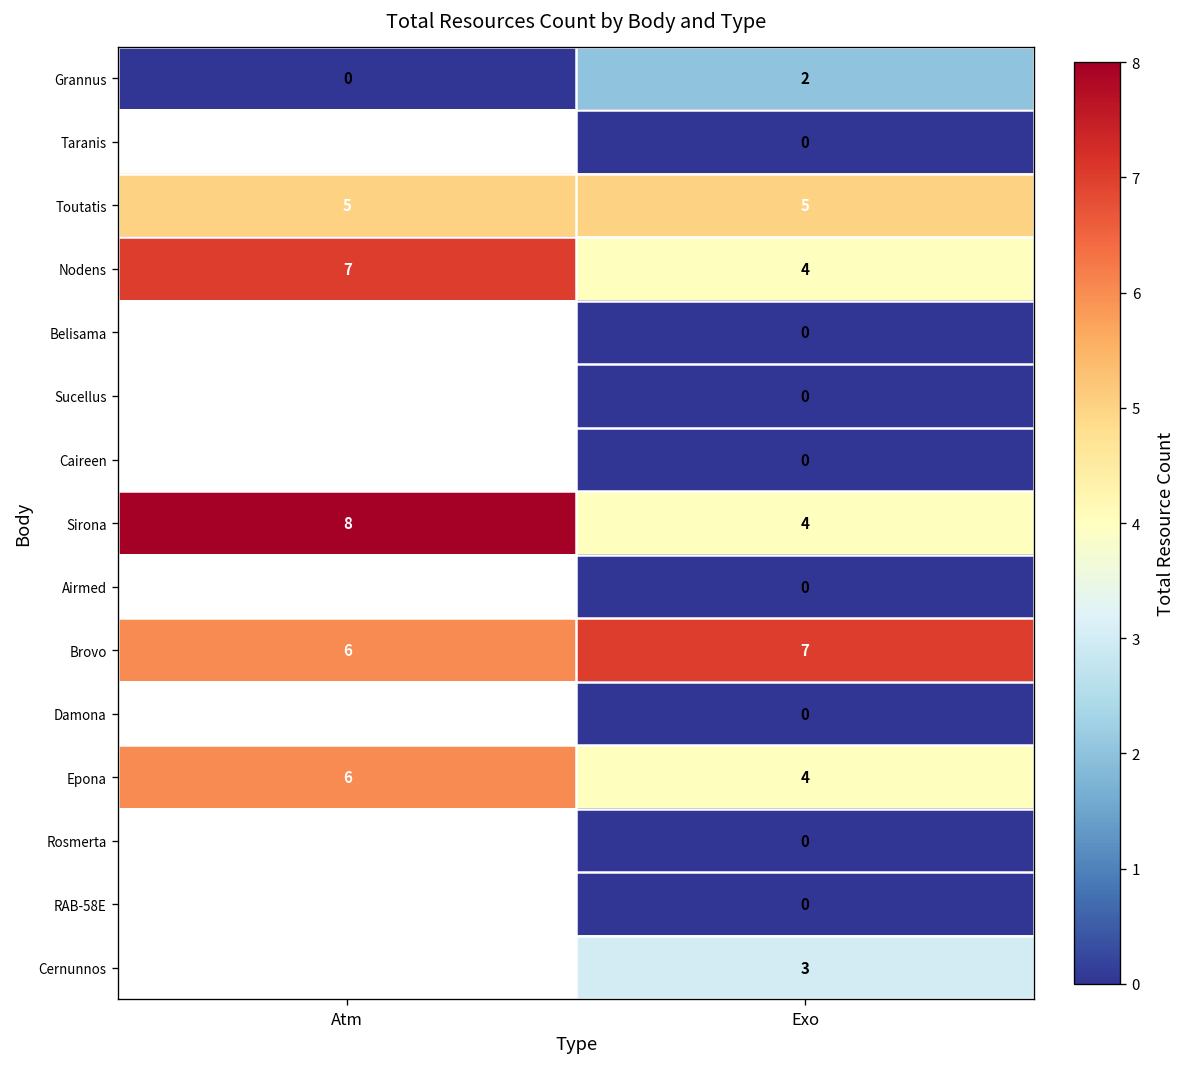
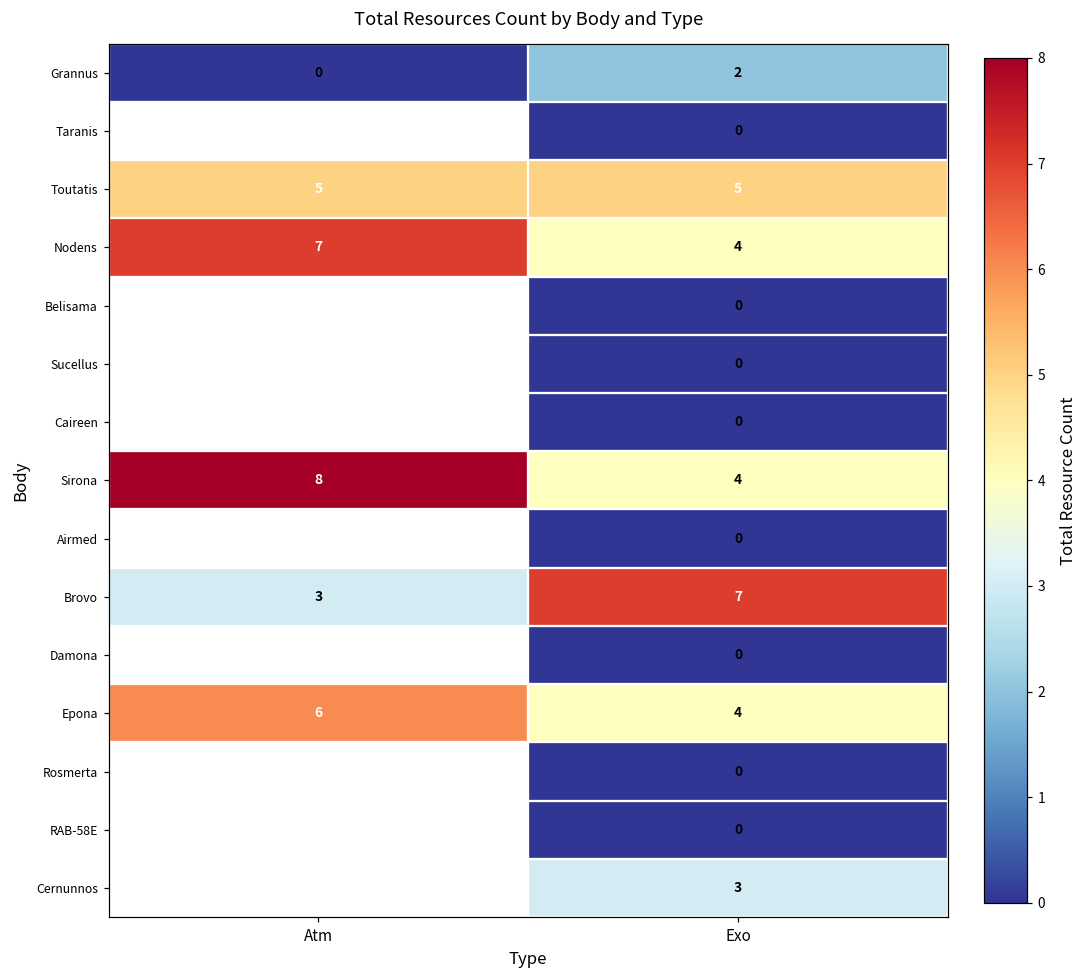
  {
    "Grannus": {
      "Atm": 0,
      "Exo": 2
    },
    "Taranis": {
      "Exo": 0
    },
    "Toutatis": {
      "Atm": 5,
      "Exo": 5
    },
    "Nodens": {
      "Atm": 7,
      "Exo": 4
    },
    "Belisama": {
      "Exo": 0
    },
    "Sucellus": {
      "Exo": 0
    },
    "Caireen": {
      "Exo": 0
    },
    "Sirona": {
      "Atm": 8,
      "Exo": 4
    },
    "Airmed": {
      "Exo": 0
    },
    "Brovo": {
-     "Atm": 6,
+     "Atm": 3,
      "Exo": 7
    },
    "Damona": {
      "Exo": 0
    },
    "Epona": {
      "Atm": 6,
      "Exo": 4
    },
    "Rosmerta": {
      "Exo": 0
    },
    "RAB-58E": {
      "Exo": 0
    },
    "Cernunnos": {
      "Exo": 3
    }
  }
